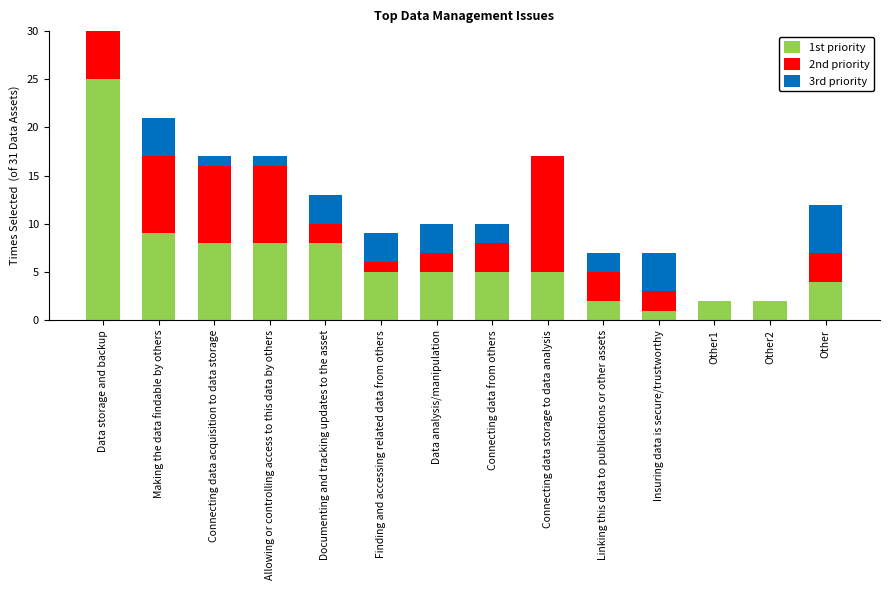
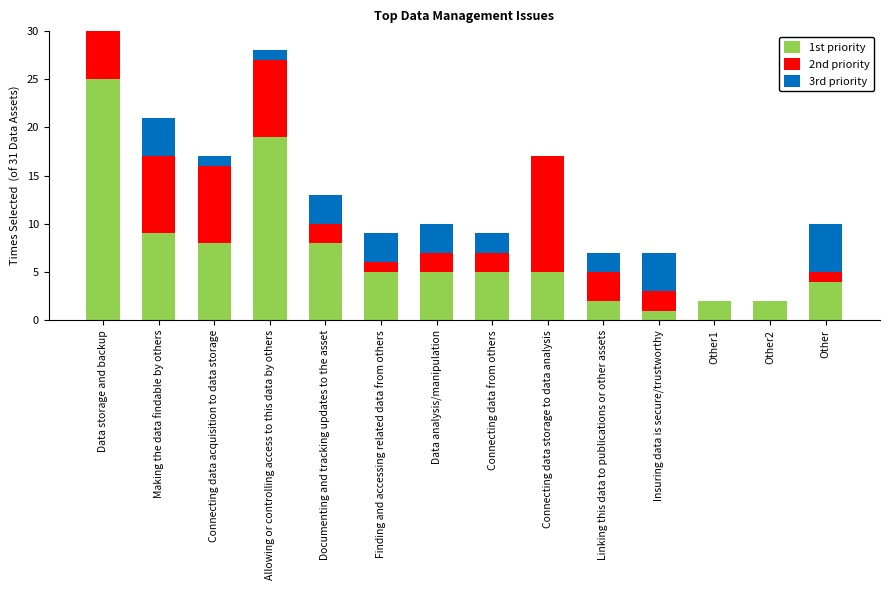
  {
    "1st priority": {
      "Data storage and backup": 25,
      "Making the data findable by others": 9,
      "Connecting data acquisition to data storage": 8,
-     "Allowing or controlling access to this data by others": 8,
+     "Allowing or controlling access to this data by others": 19,
      "Documenting and tracking updates to the asset": 8,
      "Finding and accessing related data from others": 5,
      "Data analysis/manipulation": 5,
      "Connecting data from others": 5,
      "Connecting data storage to data analysis": 5,
      "Linking this data to publications or other assets": 2,
      "Insuring data is secure/trustworthy": 1,
      "Other1": 2,
      "Other2": 2,
      "Other": 4
    },
    "2nd priority": {
      "Making the data findable by others": 8,
      "Connecting data acquisition to data storage": 8,
      "Allowing or controlling access to this data by others": 8,
      "Documenting and tracking updates to the asset": 2,
      "Finding and accessing related data from others": 1,
      "Data analysis/manipulation": 2,
-     "Connecting data from others": 3,
+     "Connecting data from others": 2,
      "Connecting data storage to data analysis": 12,
      "Linking this data to publications or other assets": 3,
      "Insuring data is secure/trustworthy": 2,
      "Other1": 0,
      "Other2": 0,
-     "Other": 3
+     "Other": 1
    },
    "3rd priority": {
      "Making the data findable by others": 4,
      "Connecting data acquisition to data storage": 1,
      "Allowing or controlling access to this data by others": 1,
      "Documenting and tracking updates to the asset": 3,
      "Finding and accessing related data from others": 3,
      "Data analysis/manipulation": 3,
      "Connecting data from others": 2,
      "Connecting data storage to data analysis": 0,
      "Linking this data to publications or other assets": 2,
      "Insuring data is secure/trustworthy": 4,
      "Other1": 0,
      "Other2": 0,
      "Other": 5
    }
  }
